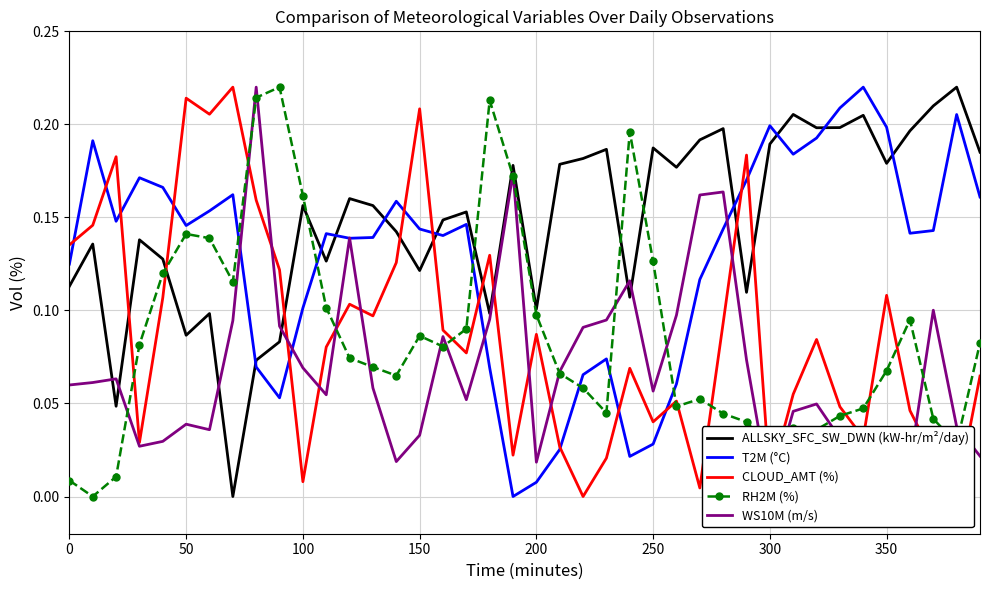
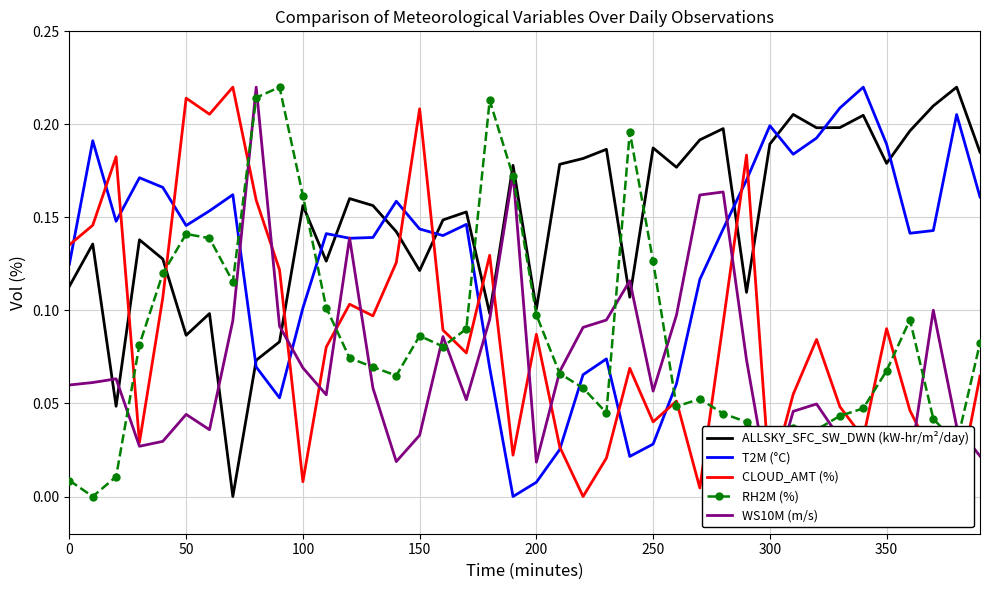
  {
    "ALLSKY_SFC_SW_DWN (kW-hr/m²/day)": {
      "0": 0.113,
      "50": 0.087,
      "100": 0.156,
      "150": 0.121,
      "200": 0.101,
      "250": 0.187,
      "300": 0.189,
      "350": 0.179
    },
    "T2M (°C)": {
      "0": 0.125,
      "50": 0.146,
      "100": 0.101,
      "150": 0.144,
      "200": 0.008,
      "250": 0.028,
      "300": 0.199,
-     "350": 0.198
+     "350": 0.189
    },
    "CLOUD_AMT (%)": {
      "0": 0.135,
      "50": 0.214,
      "100": 0.008,
      "150": 0.208,
      "200": 0.087,
      "250": 0.040,
-     "350": 0.108
+     "350": 0.090
    },
    "RH2M (%)": {
      "0": 0.009,
      "50": 0.141,
      "100": 0.162,
      "150": 0.086,
      "200": 0.098,
      "250": 0.126,
      "350": 0.068
    },
    "WS10M (m/s)": {
      "0": 0.060,
-     "50": 0.039,
+     "50": 0.044,
      "100": 0.069,
      "150": 0.033,
      "200": 0.018,
      "250": 0.057
    }
  }
